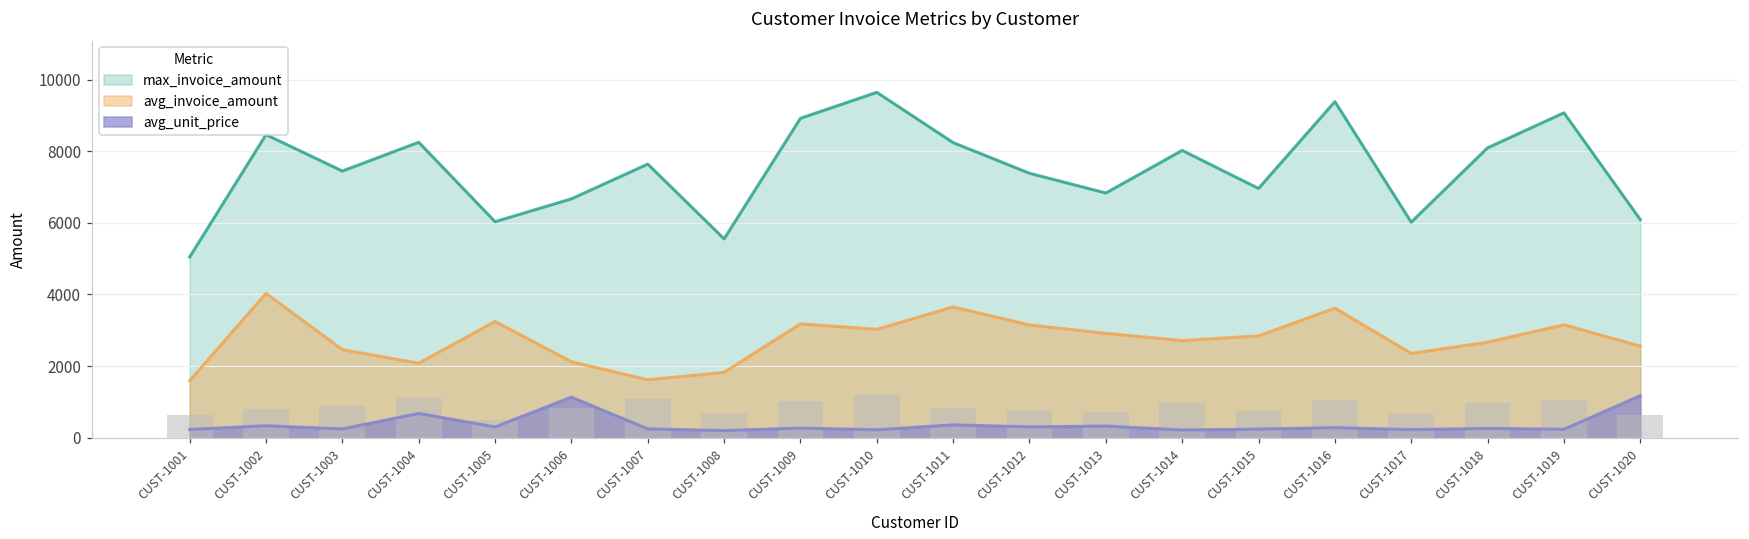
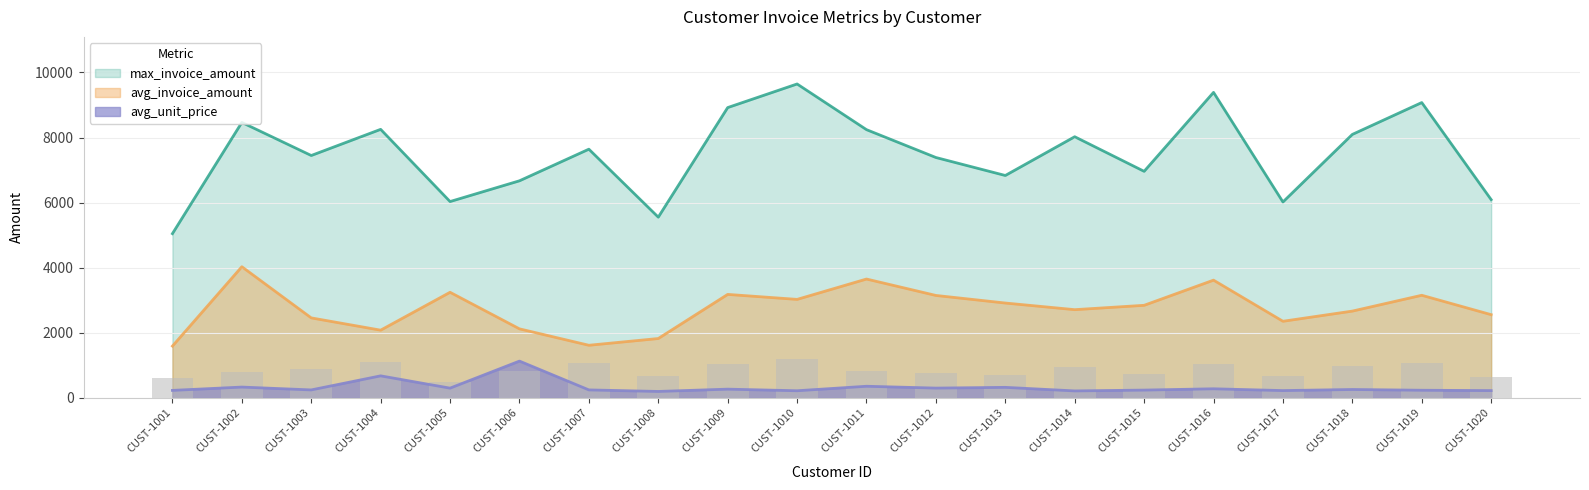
  {
    "avg_invoice_amount": {
      "CUST-1001": 1600,
      "CUST-1002": 4000,
      "CUST-1003": 2500,
      "CUST-1004": 2100,
      "CUST-1005": 3200,
      "CUST-1006": 2100,
      "CUST-1007": 1600,
      "CUST-1008": 1800,
      "CUST-1009": 3200,
      "CUST-1010": 3000,
      "CUST-1011": 3700,
      "CUST-1012": 3100,
      "CUST-1013": 2900,
      "CUST-1014": 2700,
      "CUST-1015": 2800,
      "CUST-1016": 3600,
      "CUST-1017": 2400,
      "CUST-1018": 2700,
      "CUST-1019": 3200,
      "CUST-1020": 2600
    },
    "avg_unit_price": {
      "CUST-1001": 200,
      "CUST-1002": 300,
      "CUST-1003": 200,
      "CUST-1004": 700,
      "CUST-1005": 300,
      "CUST-1006": 1100,
      "CUST-1007": 200,
      "CUST-1008": 200,
      "CUST-1009": 300,
      "CUST-1010": 200,
      "CUST-1011": 400,
      "CUST-1012": 300,
      "CUST-1013": 300,
      "CUST-1014": 200,
      "CUST-1015": 200,
      "CUST-1016": 300,
      "CUST-1017": 200,
      "CUST-1018": 300,
      "CUST-1019": 200,
-     "CUST-1020": 1200
+     "CUST-1020": 200
    }
  }
